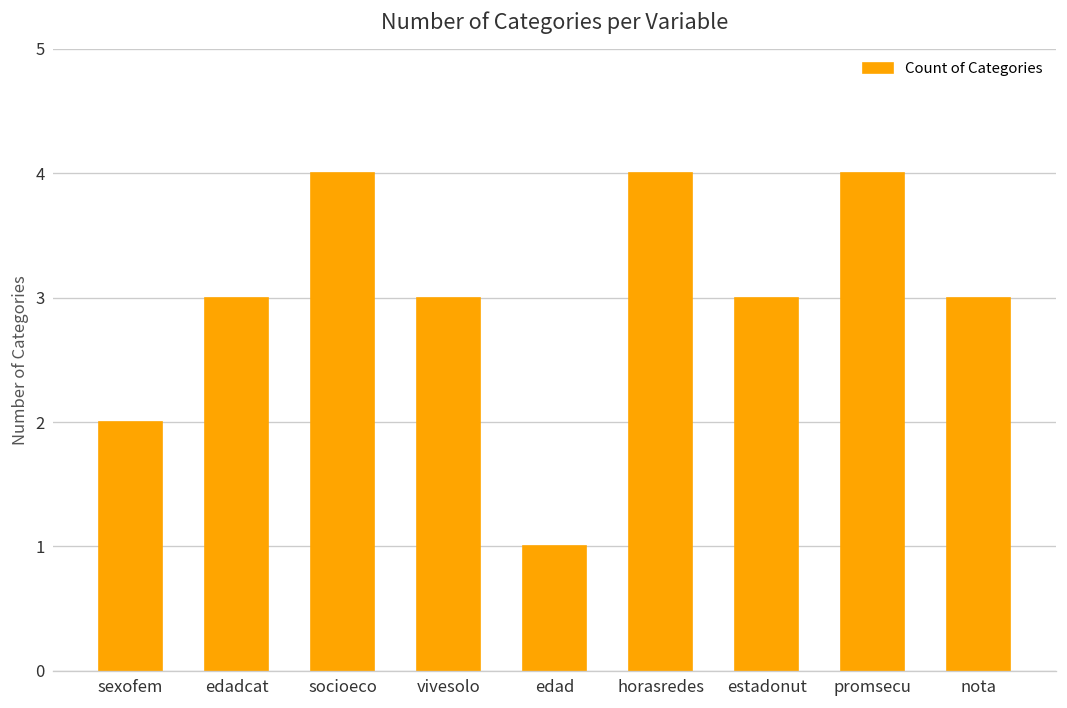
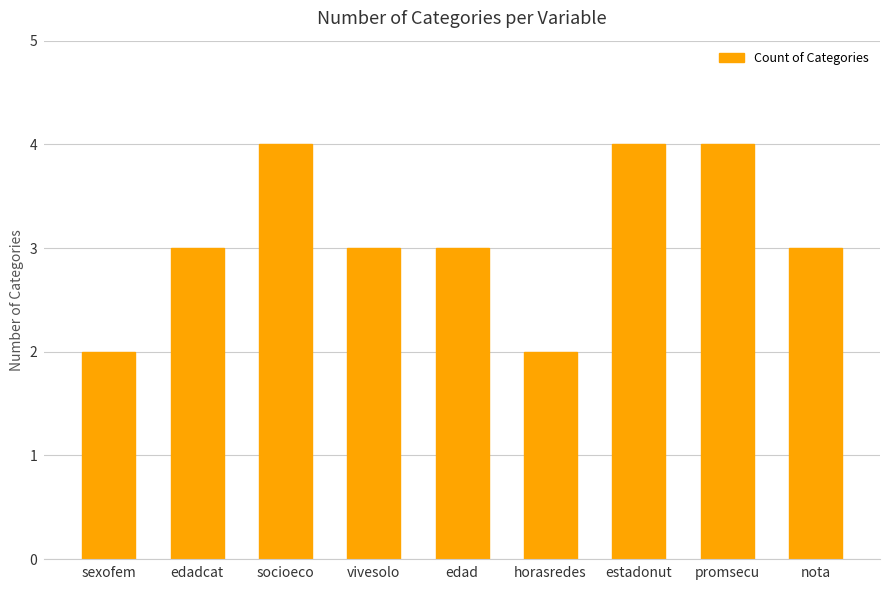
  {
    "sexofem": 2,
    "edadcat": 3,
    "socioeco": 4,
    "vivesolo": 3,
-   "edad": 1,
-   "horasredes": 4,
-   "estadonut": 3,
+   "edad": 3,
+   "horasredes": 2,
+   "estadonut": 4,
    "promsecu": 4,
    "nota": 3
  }
